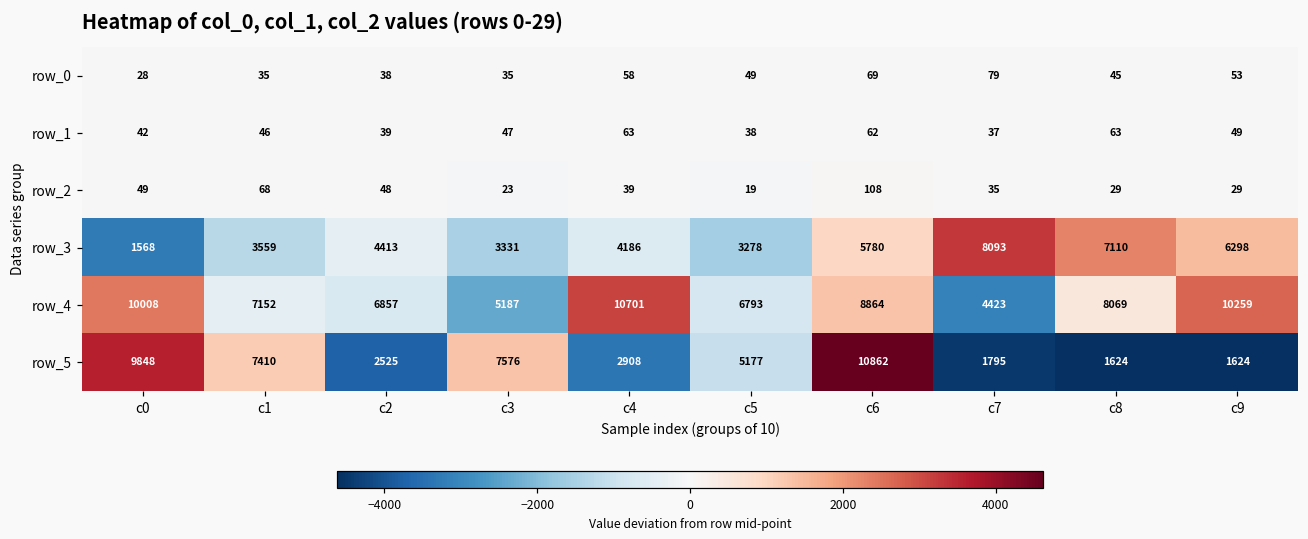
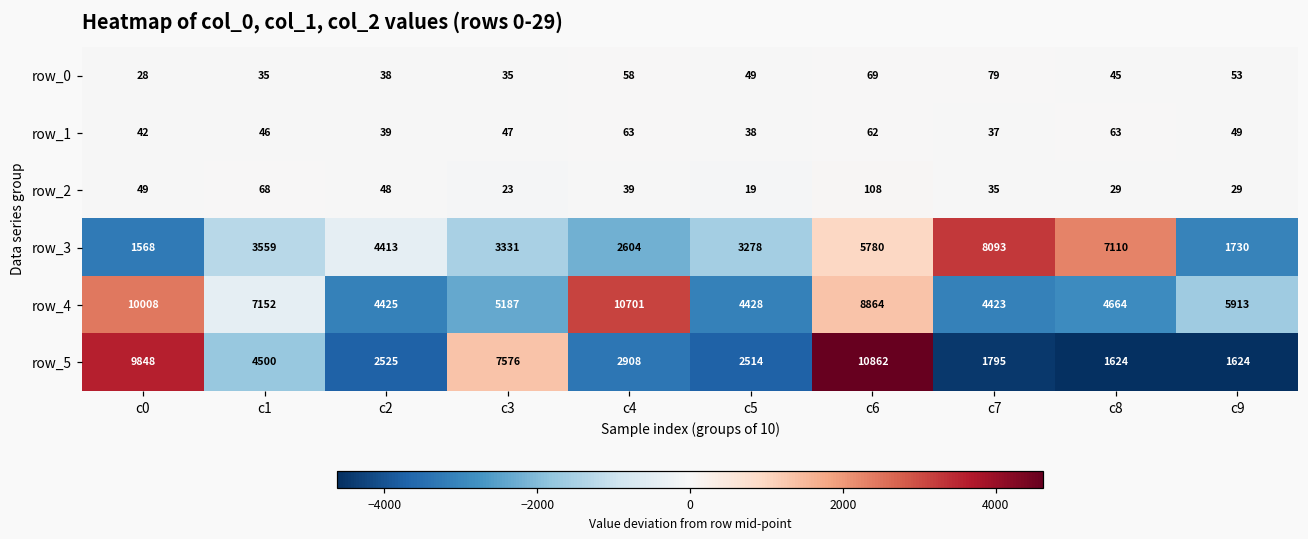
  {
    "row_0": {
      "c0": 28,
      "c1": 35,
      "c2": 38,
      "c3": 35,
      "c4": 58,
      "c5": 49,
      "c6": 69,
      "c7": 79,
      "c8": 45,
      "c9": 53
    },
    "row_1": {
      "c0": 42,
      "c1": 46,
      "c2": 39,
      "c3": 47,
      "c4": 63,
      "c5": 38,
      "c6": 62,
      "c7": 37,
      "c8": 63,
      "c9": 49
    },
    "row_2": {
      "c0": 49,
      "c1": 68,
      "c2": 48,
      "c3": 23,
      "c4": 39,
      "c5": 19,
      "c6": 108,
      "c7": 35,
      "c8": 29,
      "c9": 29
    },
    "row_3": {
      "c0": 1568,
      "c1": 3559,
      "c2": 4413,
      "c3": 3331,
-     "c4": 4186,
+     "c4": 2604,
      "c5": 3278,
      "c6": 5780,
      "c7": 8093,
      "c8": 7110,
-     "c9": 6298
+     "c9": 1730
    },
    "row_4": {
      "c0": 10008,
      "c1": 7152,
-     "c2": 6857,
+     "c2": 4425,
      "c3": 5187,
      "c4": 10701,
-     "c5": 6793,
+     "c5": 4428,
      "c6": 8864,
      "c7": 4423,
-     "c8": 8069,
-     "c9": 10259
+     "c8": 4664,
+     "c9": 5913
    },
    "row_5": {
      "c0": 9848,
-     "c1": 7410,
+     "c1": 4500,
      "c2": 2525,
      "c3": 7576,
      "c4": 2908,
-     "c5": 5177,
+     "c5": 2514,
      "c6": 10862,
      "c7": 1795,
      "c8": 1624,
      "c9": 1624
    }
  }
